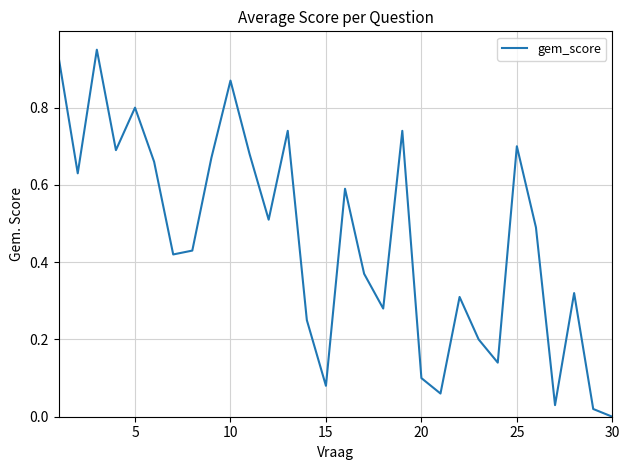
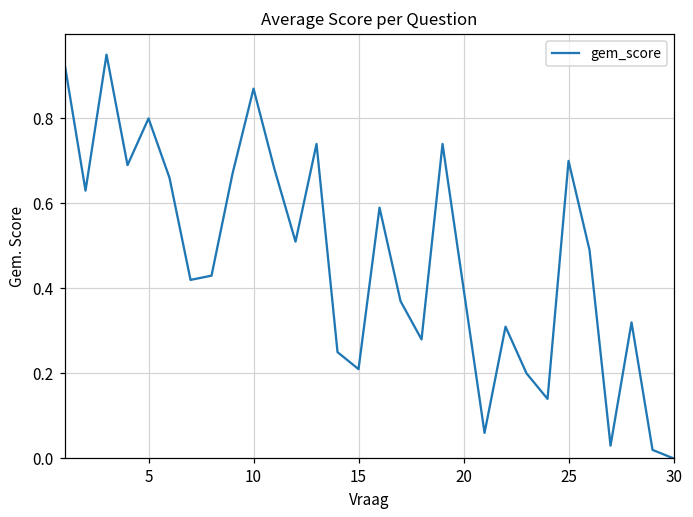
  {
    "5": 0.80,
    "10": 0.87,
-   "15": 0.08,
-   "20": 0.1,
+   "15": 0.21,
+   "20": 0.4,
    "25": 0.70,
    "30": 0.00
  }
